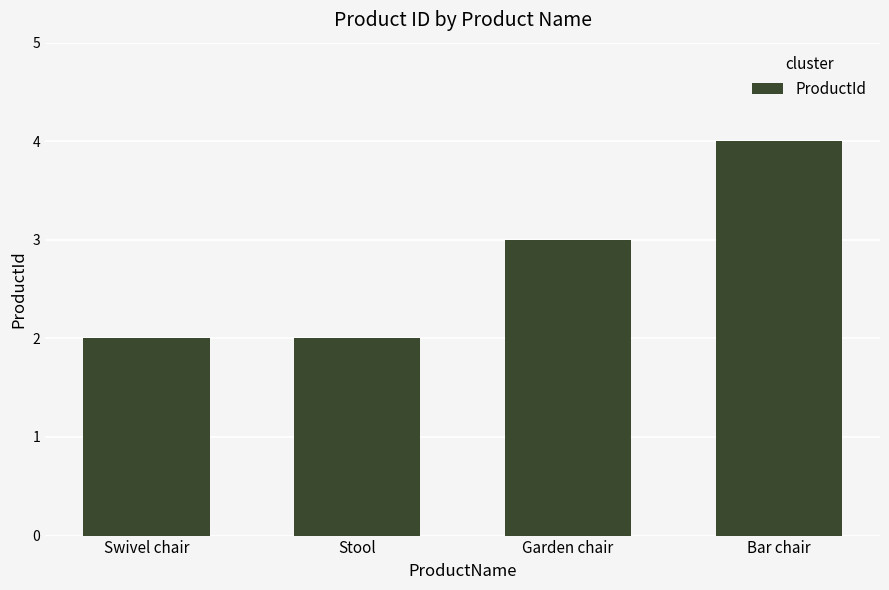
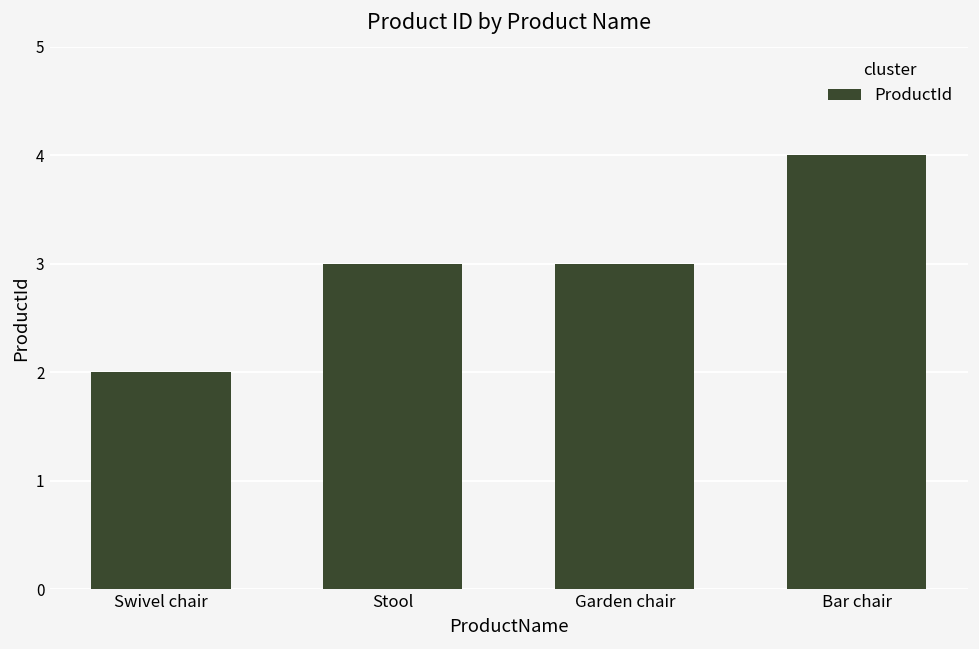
  {
    "Swivel chair": 2,
-   "Stool": 2,
+   "Stool": 3,
    "Garden chair": 3,
    "Bar chair": 4
  }
